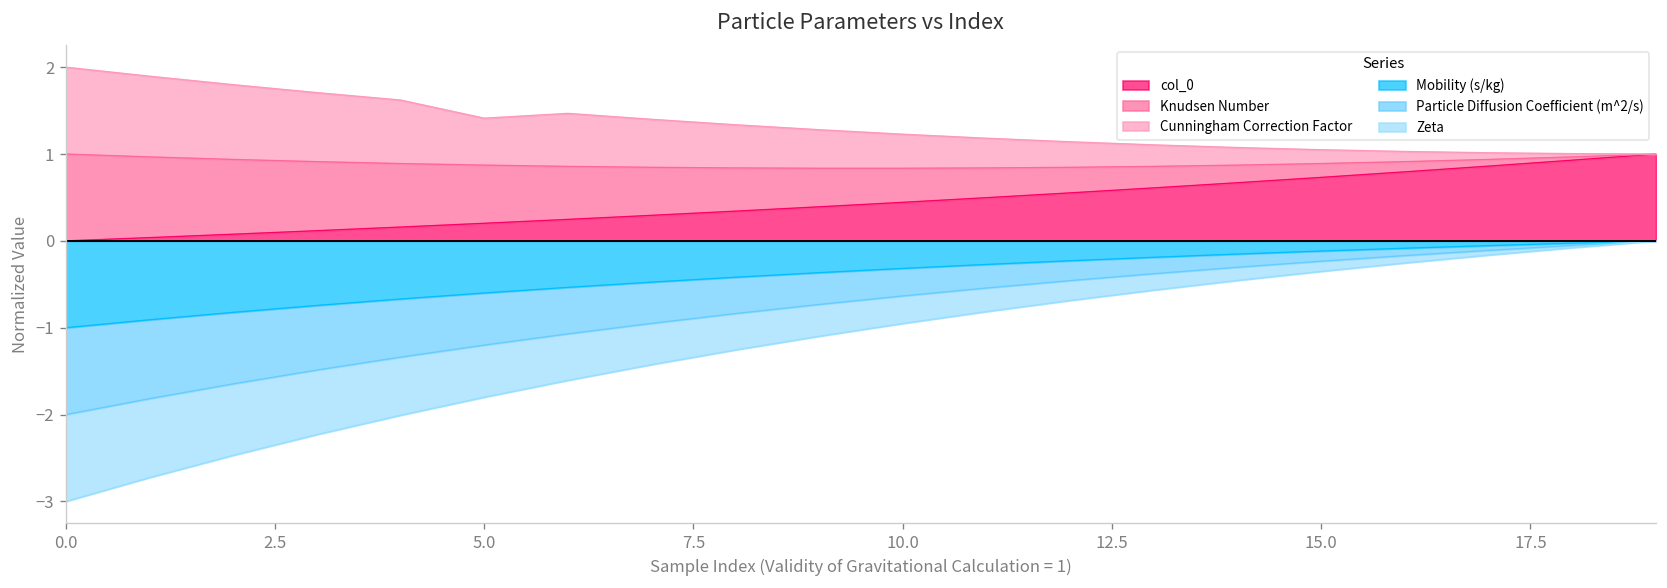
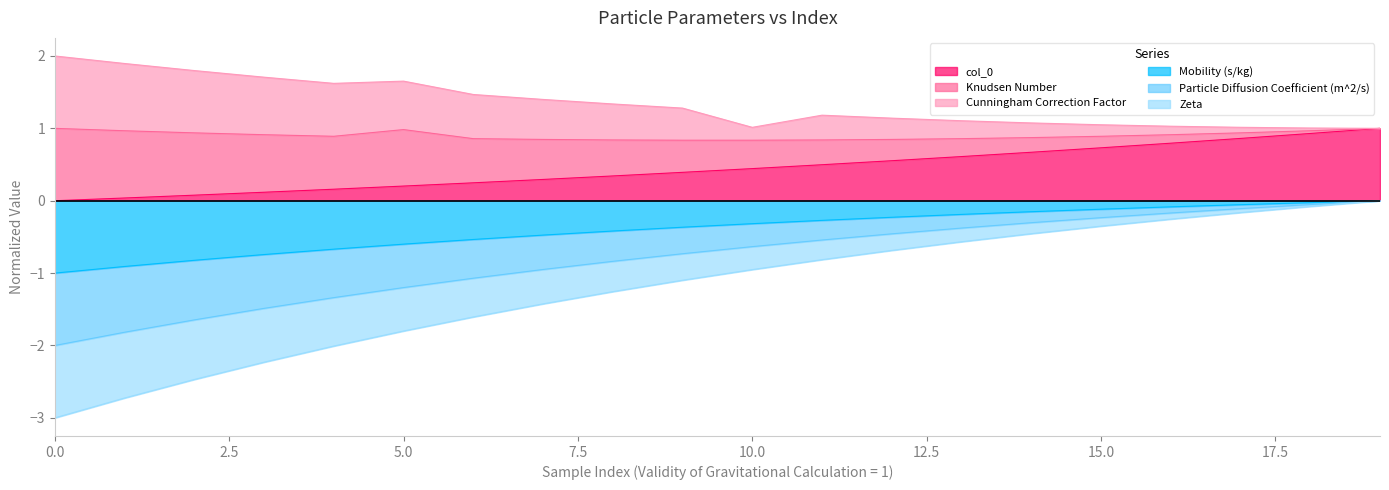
  {
    "col_0": {
      "5.0": 0.2,
      "10.0": 0.4,
      "15.0": 0.7
    },
    "Knudsen Number": {
      "0.0": 1.0,
-     "5.0": 0.7,
+     "5.0": 0.8,
      "10.0": 0.4,
      "15.0": 0.2
    },
    "Cunningham Correction Factor": {
      "0.0": 1.0,
-     "5.0": 0.5,
-     "10.0": 0.4,
+     "5.0": 0.7,
+     "10.0": 0.2,
      "15.0": 0.2
    },
    "Mobility (s/kg)": {
      "5.0": 0.6,
      "10.0": 0.3,
      "15.0": 0.1
    }
  }
